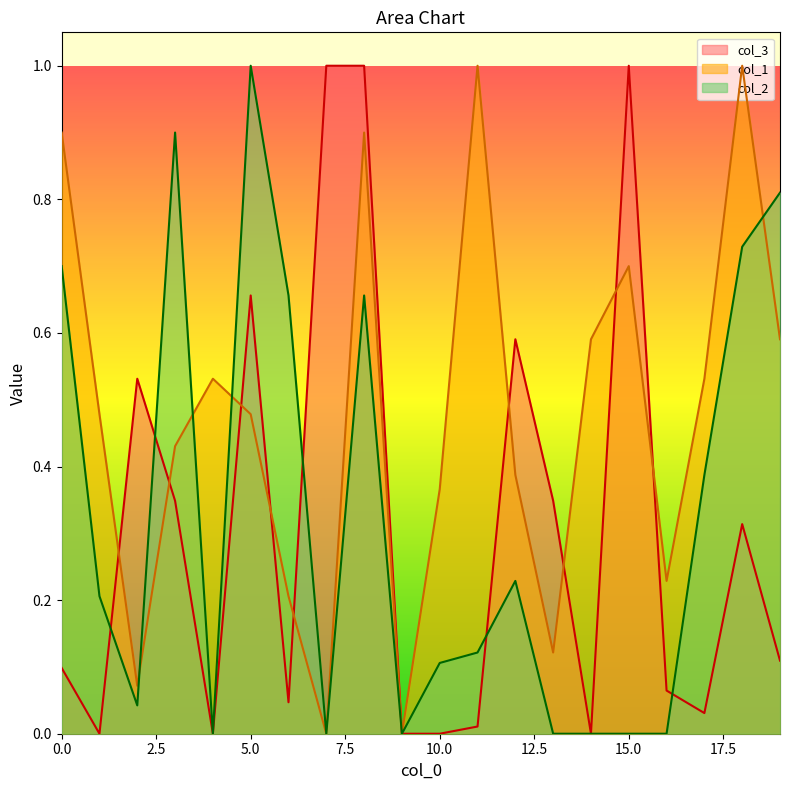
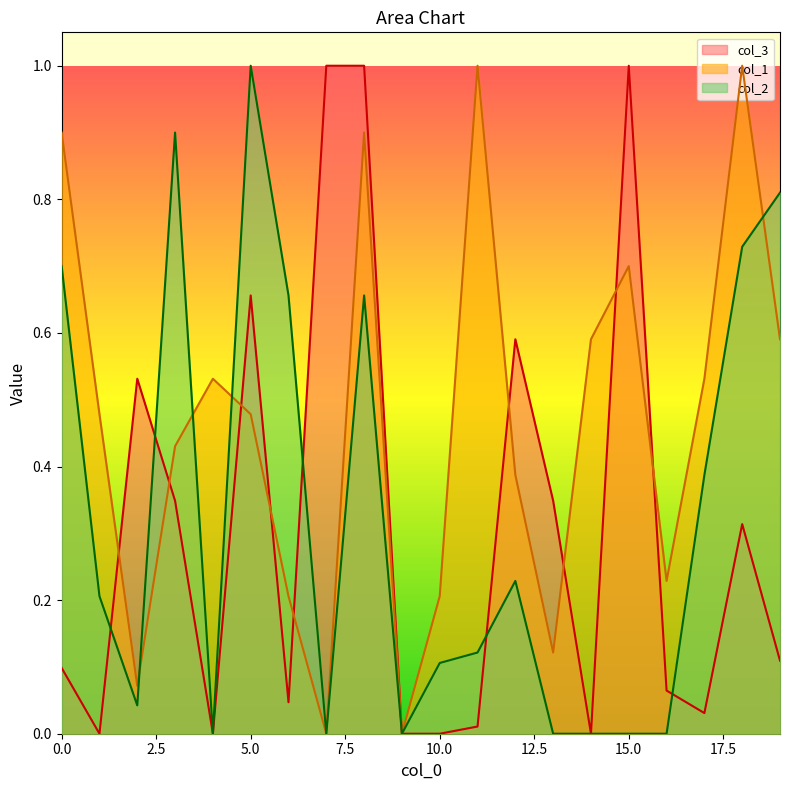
  {
    "col_3": {
      "0.0": 0.10,
      "5.0": 0.66,
      "10.0": 0.00,
      "15.0": 1.00
    },
    "col_1": {
      "0.0": 0.90,
      "5.0": 0.48,
-     "10.0": 0.37,
+     "10.0": 0.21,
      "15.0": 0.70
    },
    "col_2": {
      "0.0": 0.70,
      "5.0": 1.00,
      "10.0": 0.11,
      "15.0": 0.00
    }
  }
